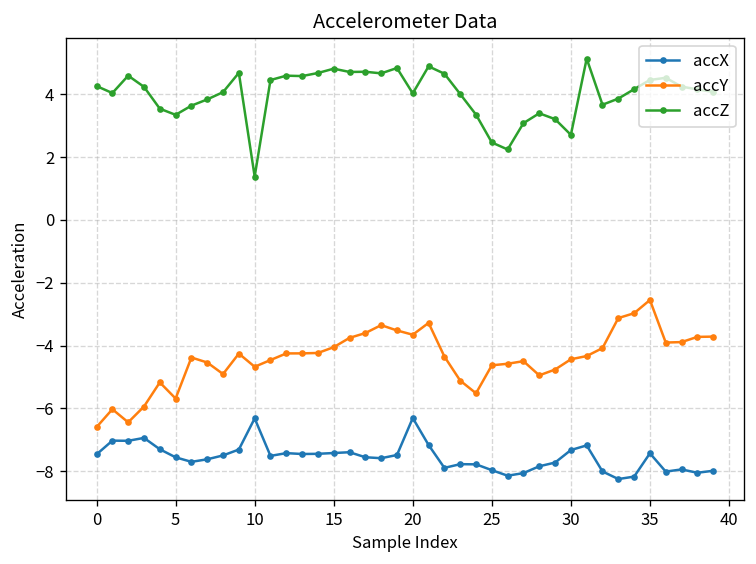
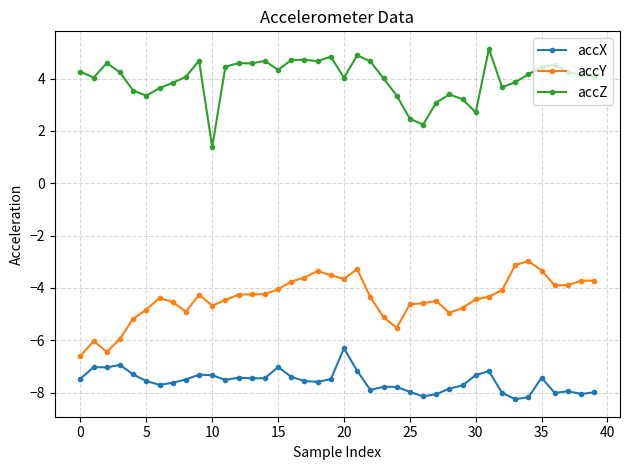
  {
    "accX": {
      "0": -7.5,
      "5": -7.6,
-     "10": -6.3,
-     "15": -7.4,
+     "10": -7.3,
+     "15": -7.0,
      "20": -6.3,
      "25": -8.0,
      "30": -7.3,
      "35": -7.4
    },
    "accY": {
      "0": -6.6,
-     "5": -5.7,
+     "5": -4.8,
      "10": -4.7,
      "15": -4.1,
      "20": -3.7,
      "25": -4.6,
      "30": -4.4,
-     "35": -2.6
+     "35": -3.3
    },
    "accZ": {
      "0": 4.3,
      "5": 3.3,
      "10": 1.4,
-     "15": 4.8,
+     "15": 4.3,
      "20": 4.0,
      "25": 2.5,
      "30": 2.7
    }
  }
